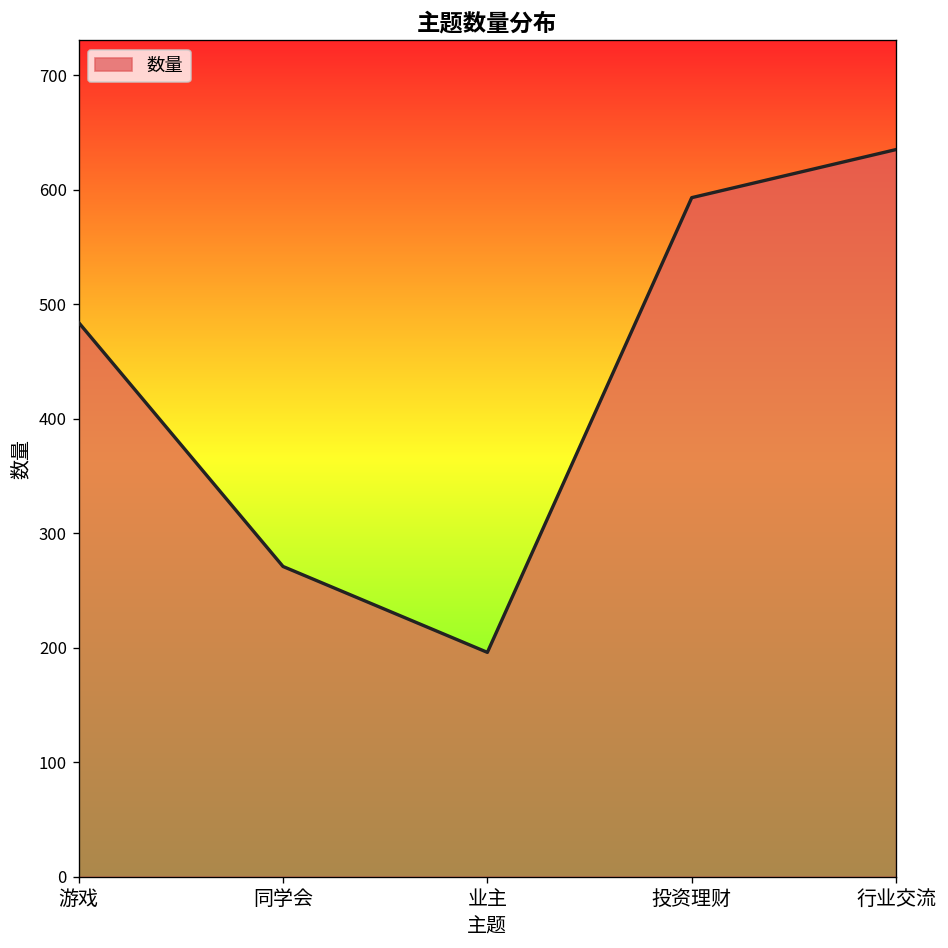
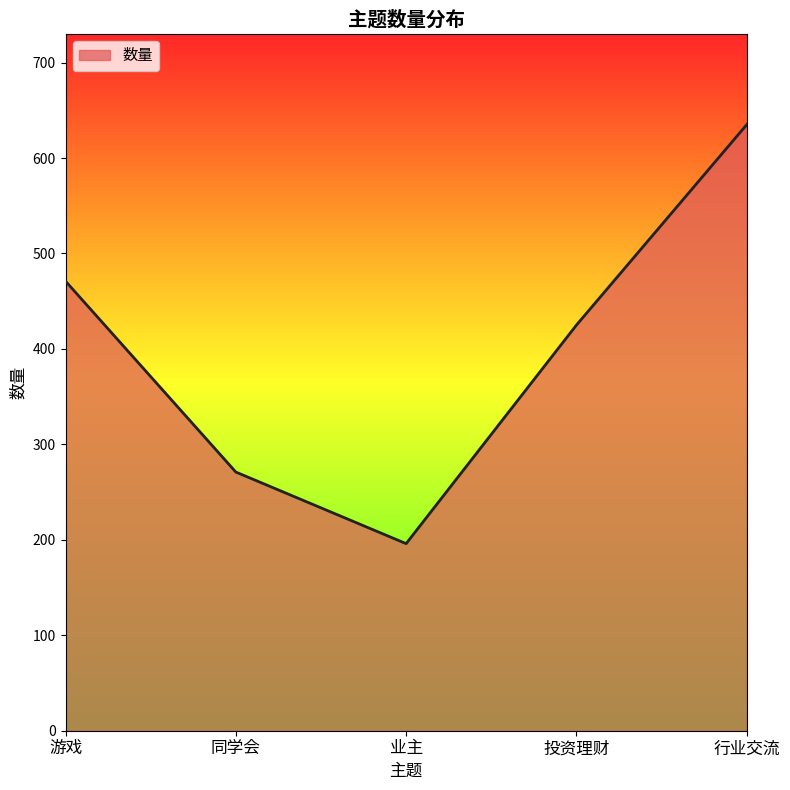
  {
-   "游戏": 480,
+   "游戏": 470,
    "同学会": 270,
    "业主": 200,
-   "投资理财": 590,
+   "投资理财": 430,
    "行业交流": 640
  }
